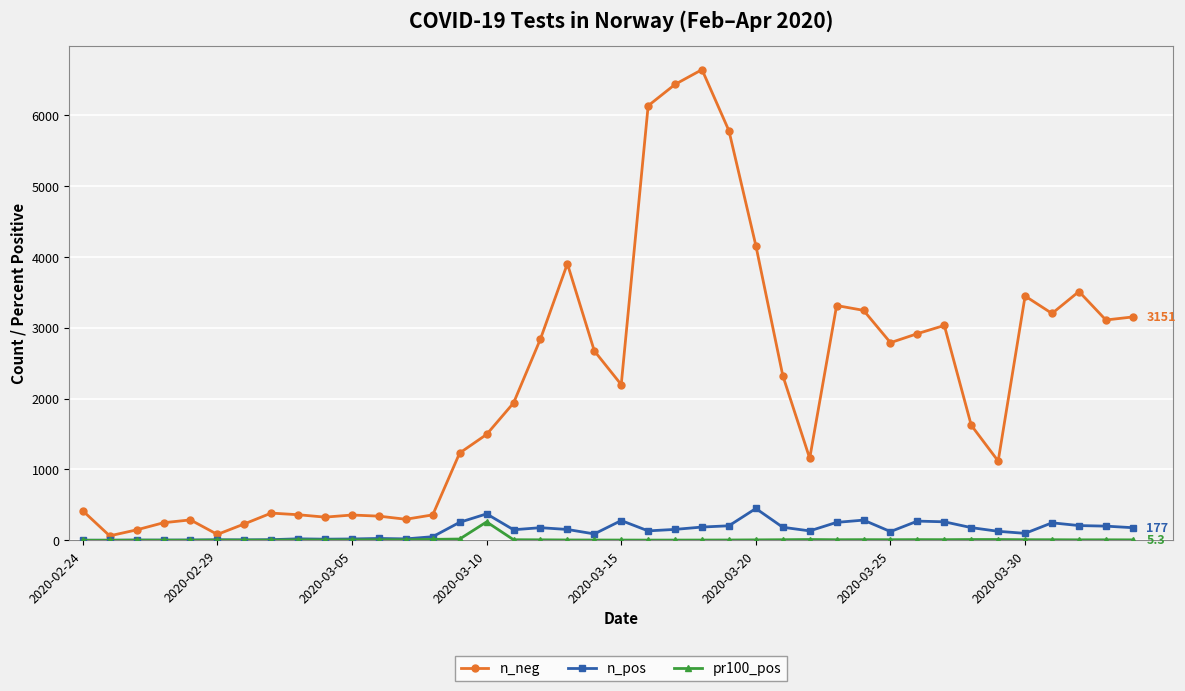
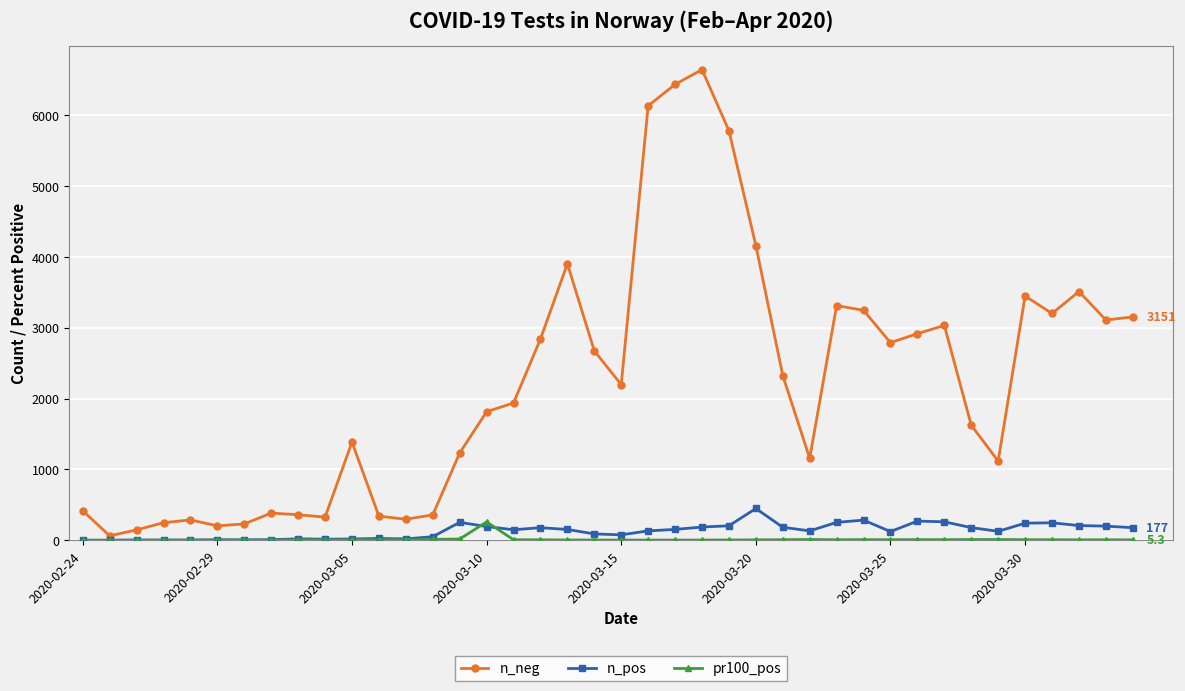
  {
    "n_neg": {
      "2020-02-24": 400,
-     "2020-02-29": 100,
-     "2020-03-05": 400,
-     "2020-03-10": 1500,
+     "2020-02-29": 200,
+     "2020-03-05": 1400,
+     "2020-03-10": 1800,
      "2020-03-15": 2200,
      "2020-03-20": 4200,
      "2020-03-25": 2800,
      "2020-03-30": 3400
    },
    "n_pos": {
-     "2020-03-10": 400,
-     "2020-03-15": 300,
+     "2020-03-10": 200,
+     "2020-03-15": 100,
      "2020-03-20": 400,
      "2020-03-25": 100,
-     "2020-03-30": 100
+     "2020-03-30": 200
    },
    "pr100_pos": {
      "2020-03-10": 300,
      "2020-03-15": 0,
      "2020-03-20": 0,
      "2020-03-25": 0,
      "2020-03-30": 0
    }
  }
